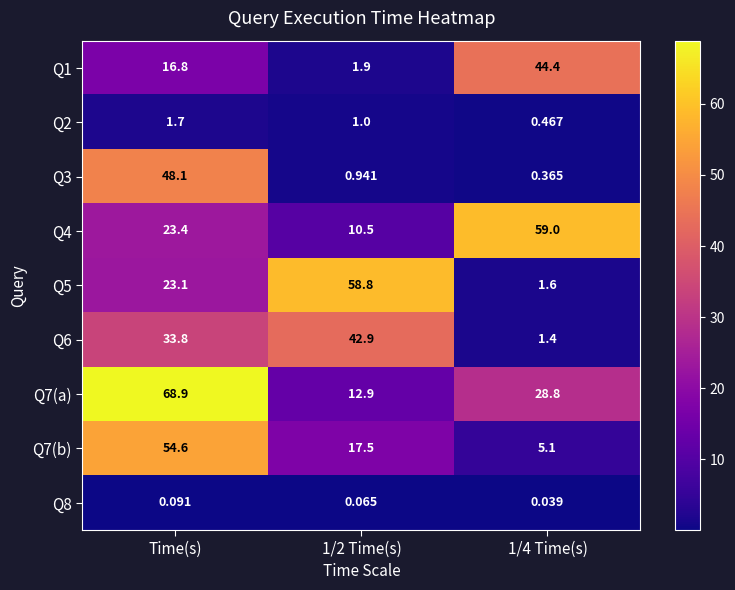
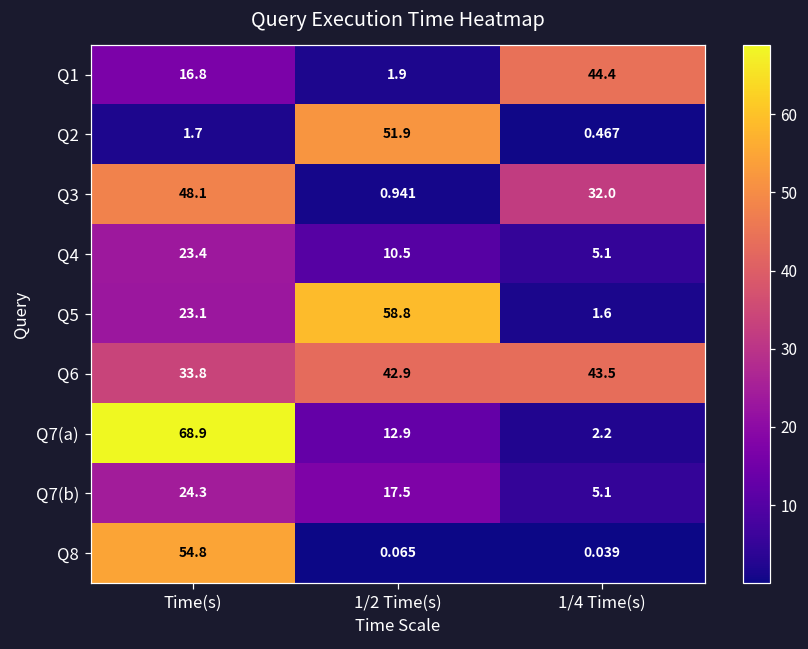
  {
    "Q1": {
      "Time(s)": 16.8,
      "1/2 Time(s)": 1.9,
      "1/4 Time(s)": 44.4
    },
    "Q2": {
      "Time(s)": 1.7,
-     "1/2 Time(s)": 1.0,
+     "1/2 Time(s)": 51.9,
      "1/4 Time(s)": 0.467
    },
    "Q3": {
      "Time(s)": 48.1,
      "1/2 Time(s)": 0.941,
-     "1/4 Time(s)": 0.365
+     "1/4 Time(s)": 32.0
    },
    "Q4": {
      "Time(s)": 23.4,
      "1/2 Time(s)": 10.5,
-     "1/4 Time(s)": 59.0
+     "1/4 Time(s)": 5.1
    },
    "Q5": {
      "Time(s)": 23.1,
      "1/2 Time(s)": 58.8,
      "1/4 Time(s)": 1.6
    },
    "Q6": {
      "Time(s)": 33.8,
      "1/2 Time(s)": 42.9,
-     "1/4 Time(s)": 1.4
+     "1/4 Time(s)": 43.5
    },
    "Q7(a)": {
      "Time(s)": 68.9,
      "1/2 Time(s)": 12.9,
-     "1/4 Time(s)": 28.8
+     "1/4 Time(s)": 2.2
    },
    "Q7(b)": {
-     "Time(s)": 54.6,
+     "Time(s)": 24.3,
      "1/2 Time(s)": 17.5,
      "1/4 Time(s)": 5.1
    },
    "Q8": {
-     "Time(s)": 0.091,
+     "Time(s)": 54.8,
      "1/2 Time(s)": 0.065,
      "1/4 Time(s)": 0.039
    }
  }
